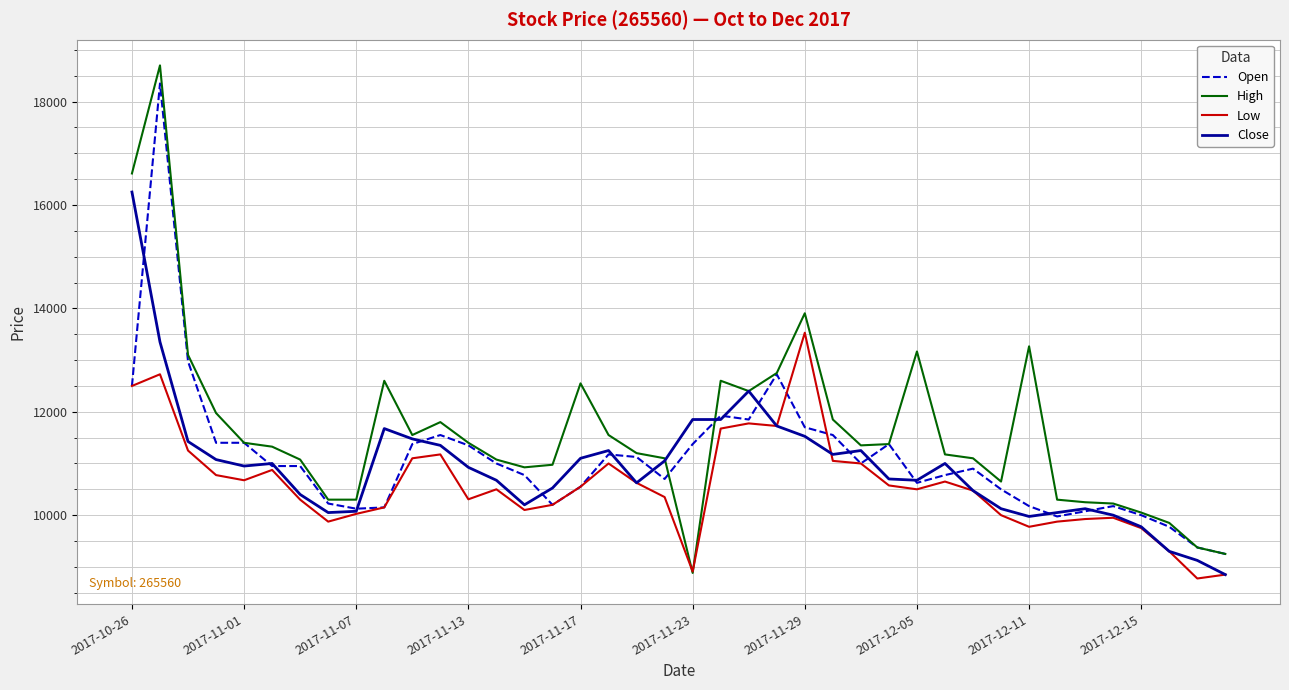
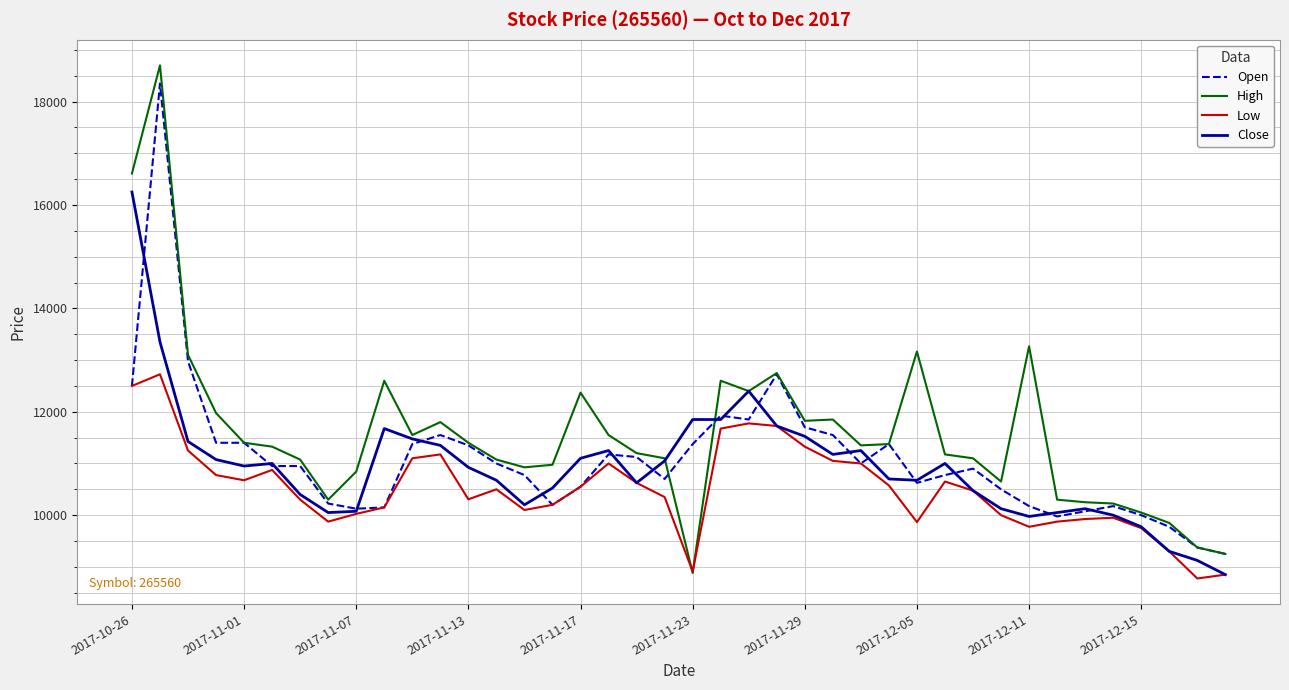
  {
    "High": {
      "2017-10-26": 16600,
-     "2017-11-07": 10300,
+     "2017-11-07": 10800,
      "2017-11-13": 11400,
-     "2017-11-17": 12500,
-     "2017-11-29": 13900,
+     "2017-11-17": 12400,
+     "2017-11-29": 11800,
      "2017-12-05": 13200,
      "2017-12-11": 13300,
      "2017-12-15": 10100
    },
    "Low": {
      "2017-11-01": 10700,
      "2017-11-07": 10000,
      "2017-11-13": 10300,
-     "2017-11-29": 13500,
-     "2017-12-05": 10500,
+     "2017-11-29": 11300,
+     "2017-12-05": 9900,
      "2017-12-11": 9800
    }
  }
